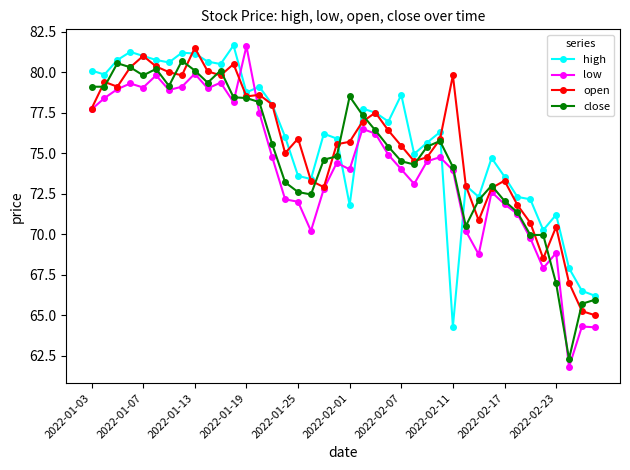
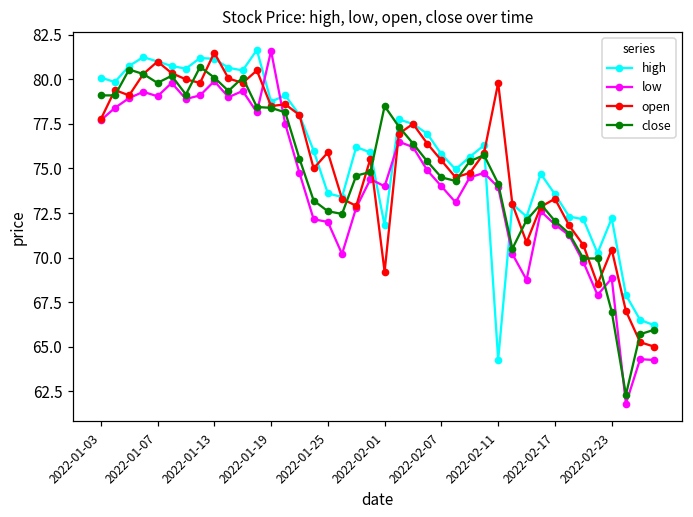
  {
    "high": {
      "2022-01-03": 80.1,
      "2022-01-13": 81.2,
      "2022-01-19": 78.8,
      "2022-01-25": 73.6,
      "2022-02-01": 71.8,
-     "2022-02-07": 78.6,
+     "2022-02-07": 75.8,
      "2022-02-11": 64.3,
      "2022-02-17": 73.6,
-     "2022-02-23": 71.2
+     "2022-02-23": 72.2
    },
    "low": {
      "2022-01-07": 79.1,
      "2022-01-13": 79.9,
      "2022-01-19": 81.6,
      "2022-01-25": 72.0,
      "2022-02-01": 74.0,
      "2022-02-07": 74.0,
      "2022-02-11": 74.0,
      "2022-02-17": 71.9,
      "2022-02-23": 68.8
    },
    "open": {
      "2022-01-13": 81.5,
      "2022-01-25": 75.9,
-     "2022-02-01": 75.7,
+     "2022-02-01": 69.2,
      "2022-02-07": 75.5,
      "2022-02-11": 79.8,
      "2022-02-17": 73.3,
      "2022-02-23": 70.5
    },
    "close": {
      "2022-01-03": 79.1,
      "2022-01-07": 79.8,
      "2022-01-13": 80.1,
      "2022-01-25": 72.6,
      "2022-02-01": 78.5,
      "2022-02-07": 74.5,
      "2022-02-11": 74.2,
      "2022-02-17": 72.1,
      "2022-02-23": 67.0
    }
  }
